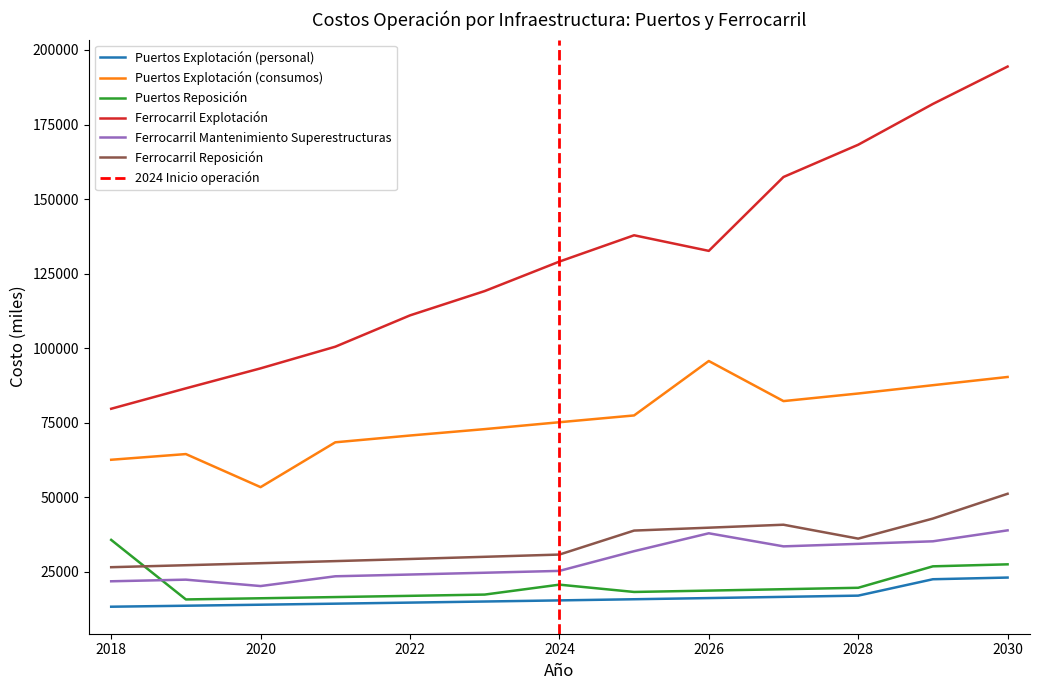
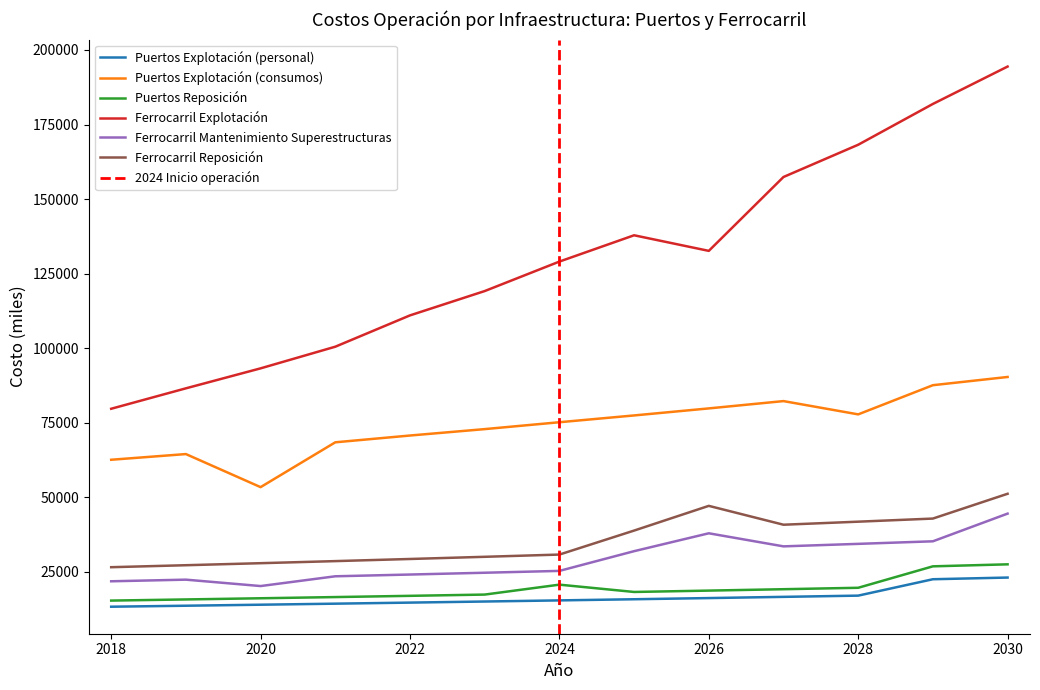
  {
    "Puertos Explotación (personal)": {
      "2018": 13000,
      "2020": 14000,
      "2022": 15000,
      "2024": 15000,
      "2026": 16000,
      "2028": 17000,
      "2030": 23000
    },
    "Puertos Explotación (consumos)": {
      "2018": 63000,
      "2020": 53000,
      "2022": 71000,
      "2024": 75000,
-     "2026": 96000,
-     "2028": 85000,
+     "2026": 80000,
+     "2028": 78000,
      "2030": 90000
    },
    "Puertos Reposición": {
-     "2018": 36000,
+     "2018": 15000,
      "2020": 16000,
      "2022": 17000,
      "2024": 21000,
      "2026": 19000,
      "2028": 20000,
      "2030": 27000
    },
    "Ferrocarril Explotación": {
      "2018": 80000,
      "2020": 93000,
      "2022": 111000,
      "2024": 129000,
      "2026": 133000,
      "2028": 168000,
      "2030": 194000
    },
    "Ferrocarril Mantenimiento Superestructuras": {
      "2018": 22000,
      "2020": 20000,
      "2022": 24000,
      "2024": 25000,
      "2026": 38000,
      "2028": 34000,
-     "2030": 39000
+     "2030": 45000
    },
    "Ferrocarril Reposición": {
      "2018": 27000,
      "2020": 28000,
      "2022": 29000,
      "2024": 31000,
-     "2026": 40000,
-     "2028": 36000,
+     "2026": 47000,
+     "2028": 42000,
      "2030": 51000
    }
  }
